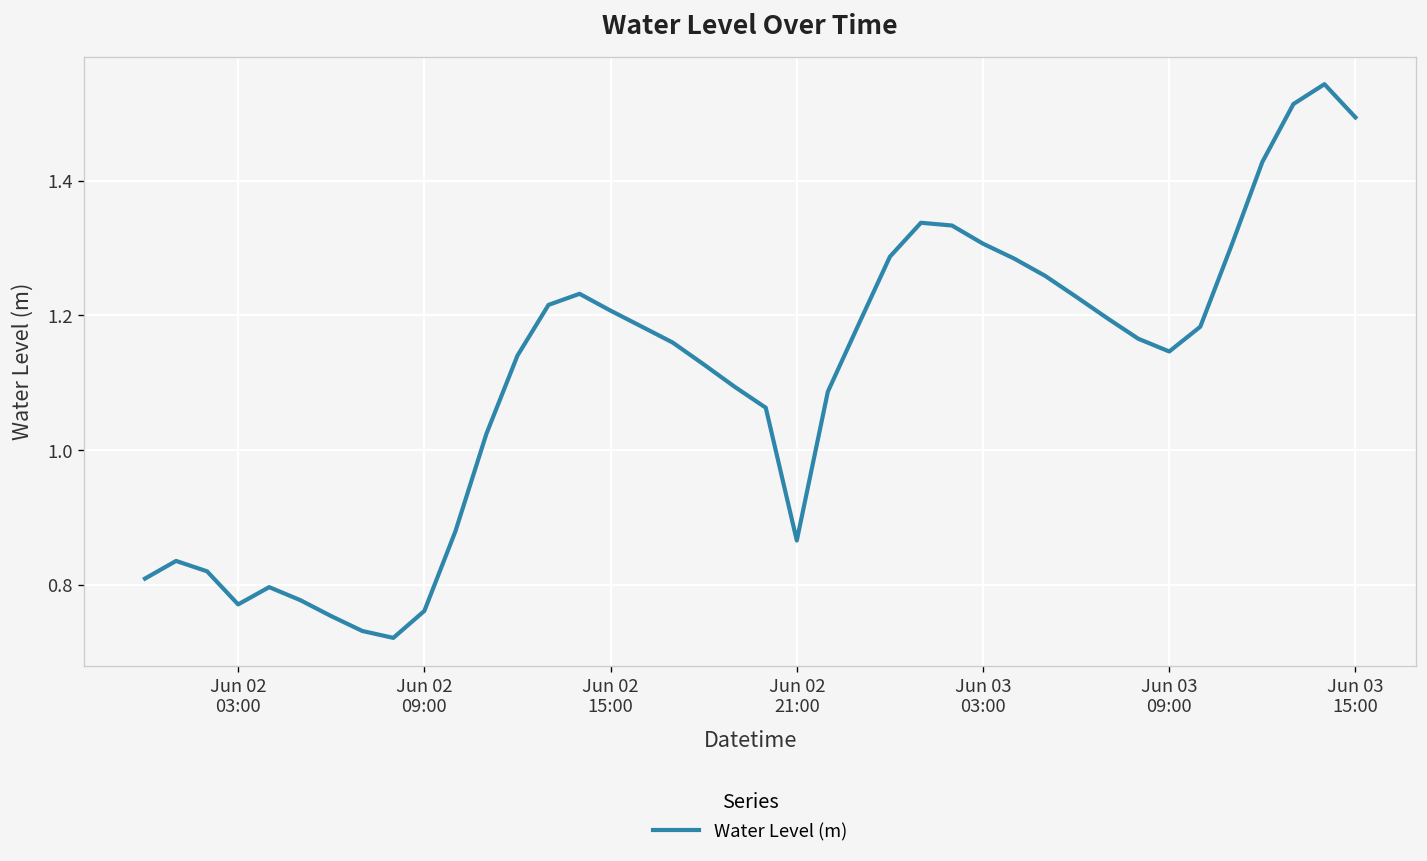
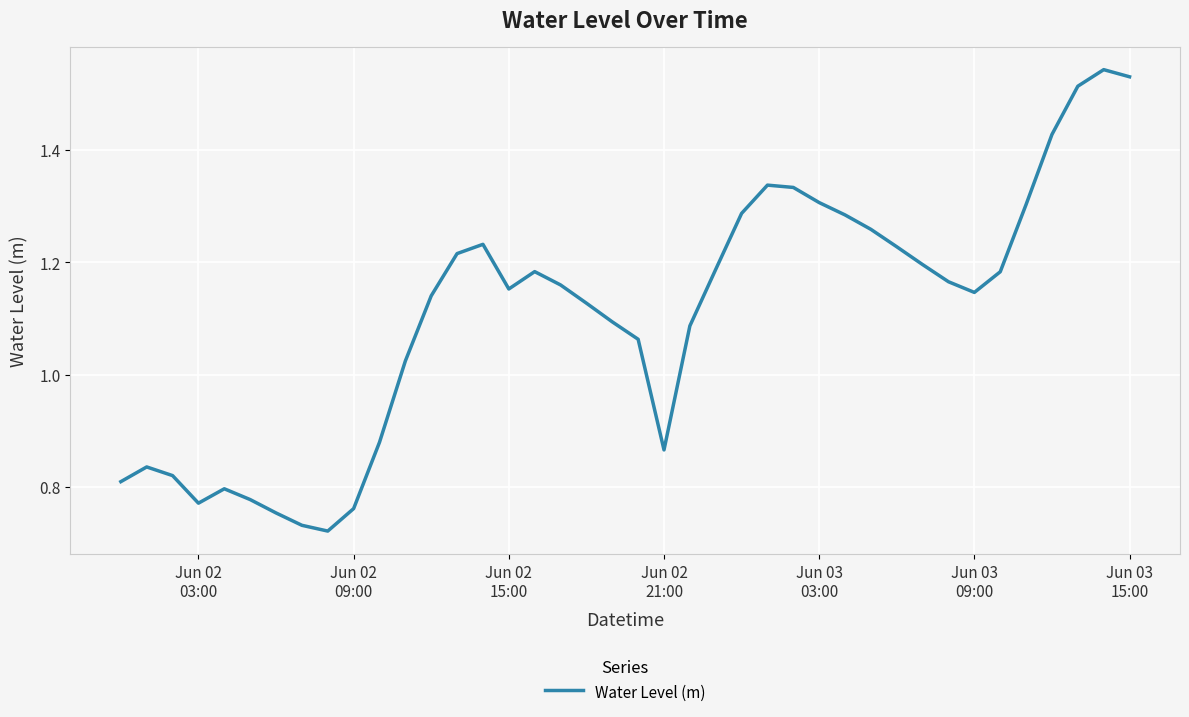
  {
    "Jun 02 03:00": 0.77,
    "Jun 02 09:00": 0.76,
-   "Jun 02 15:00": 1.21,
+   "Jun 02 15:00": 1.15,
    "Jun 02 21:00": 0.87,
    "Jun 03 03:00": 1.31,
    "Jun 03 09:00": 1.15,
-   "Jun 03 15:00": 1.49
+   "Jun 03 15:00": 1.53
  }
